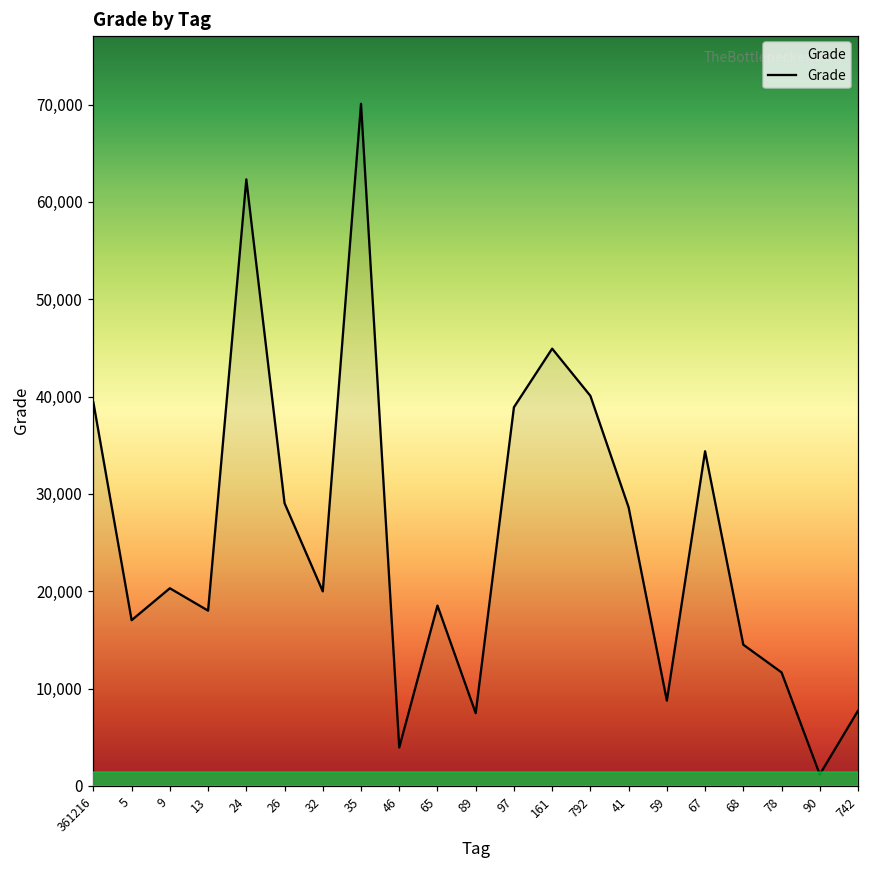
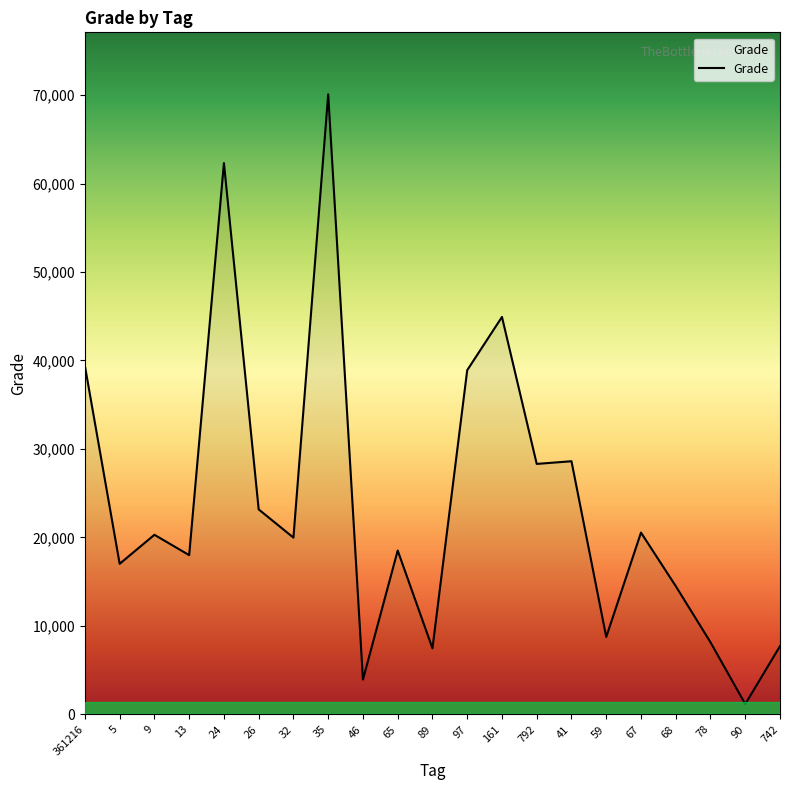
  {
    "361216": "39,000",
    "5": "17,000",
    "9": "20,000",
    "13": "18,000",
    "24": "62,000",
-   "26": "29,000",
+   "26": "23,000",
    "32": "20,000",
    "35": "70,000",
    "46": "4,000",
    "65": "19,000",
    "89": "7,000",
    "97": "39,000",
    "161": "45,000",
-   "792": "40,000",
+   "792": "28,000",
    "41": "29,000",
    "59": "9,000",
-   "67": "34,000",
+   "67": "21,000",
    "68": "15,000",
-   "78": "12,000",
+   "78": "8,000",
    "742": "8,000"
  }
